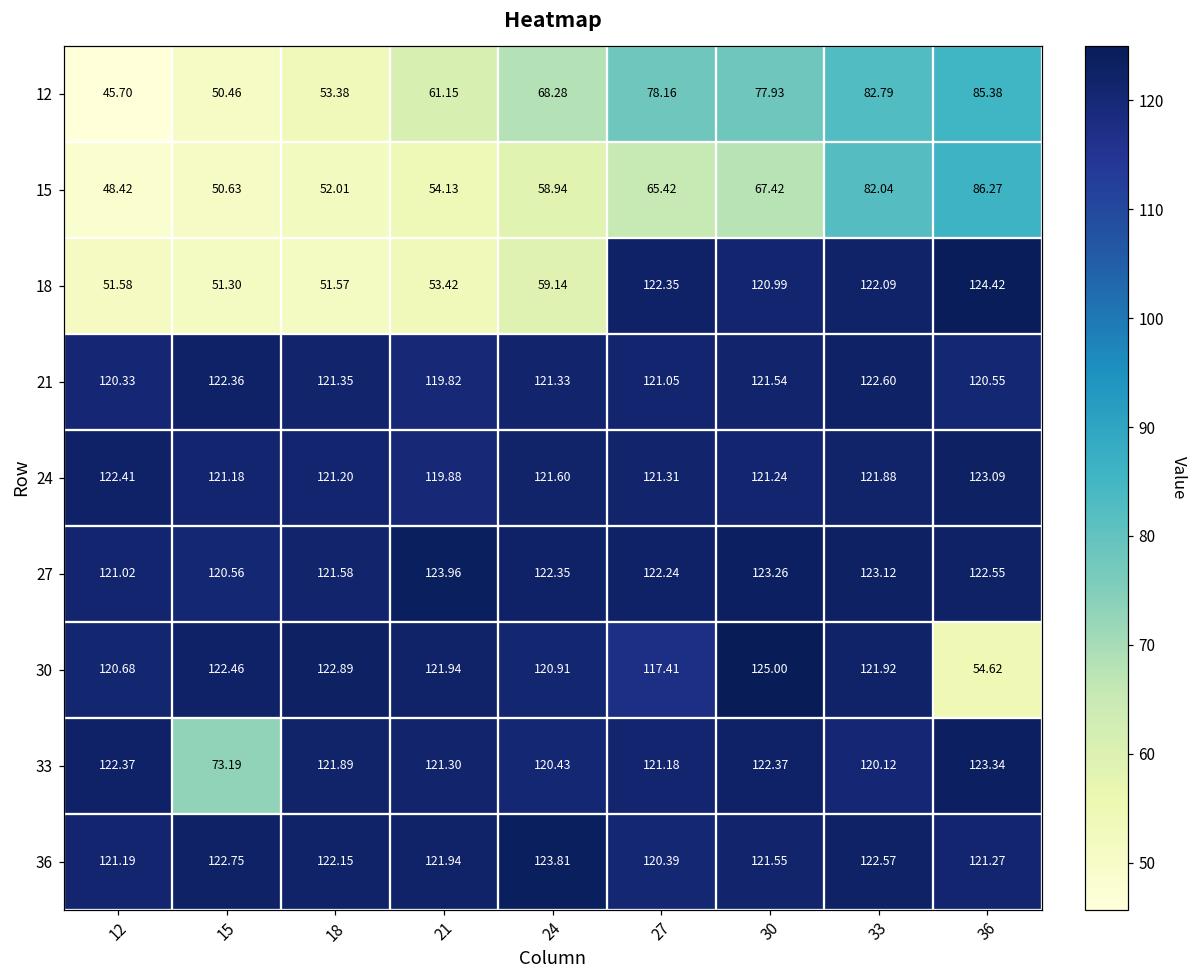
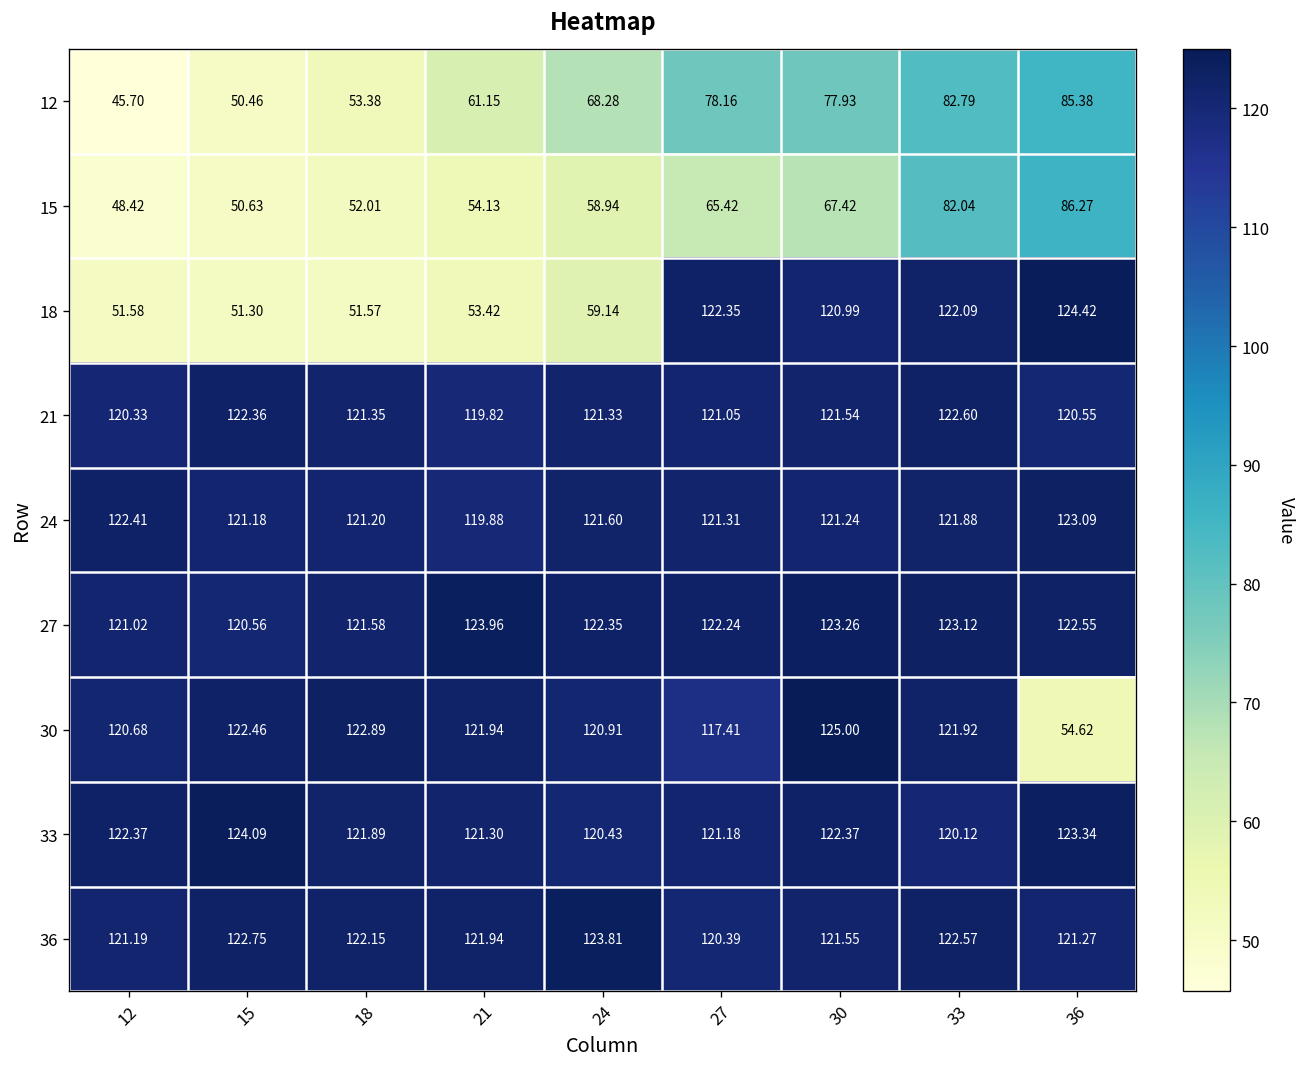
  {
    "12": {
      "12": 45.70,
      "15": 50.46,
      "18": 53.38,
      "21": 61.15,
      "24": 68.28,
      "27": 78.16,
      "30": 77.93,
      "33": 82.79,
      "36": 85.38
    },
    "15": {
      "12": 48.42,
      "15": 50.63,
      "18": 52.01,
      "21": 54.13,
      "24": 58.94,
      "27": 65.42,
      "30": 67.42,
      "33": 82.04,
      "36": 86.27
    },
    "18": {
      "12": 51.58,
      "15": 51.30,
      "18": 51.57,
      "21": 53.42,
      "24": 59.14,
      "27": 122.35,
      "30": 120.99,
      "33": 122.09,
      "36": 124.42
    },
    "21": {
      "12": 120.33,
      "15": 122.36,
      "18": 121.35,
      "21": 119.82,
      "24": 121.33,
      "27": 121.05,
      "30": 121.54,
      "33": 122.60,
      "36": 120.55
    },
    "24": {
      "12": 122.41,
      "15": 121.18,
      "18": 121.20,
      "21": 119.88,
      "24": 121.60,
      "27": 121.31,
      "30": 121.24,
      "33": 121.88,
      "36": 123.09
    },
    "27": {
      "12": 121.02,
      "15": 120.56,
      "18": 121.58,
      "21": 123.96,
      "24": 122.35,
      "27": 122.24,
      "30": 123.26,
      "33": 123.12,
      "36": 122.55
    },
    "30": {
      "12": 120.68,
      "15": 122.46,
      "18": 122.89,
      "21": 121.94,
      "24": 120.91,
      "27": 117.41,
      "30": 125.00,
      "33": 121.92,
      "36": 54.62
    },
    "33": {
      "12": 122.37,
-     "15": 73.19,
+     "15": 124.09,
      "18": 121.89,
      "21": 121.30,
      "24": 120.43,
      "27": 121.18,
      "30": 122.37,
      "33": 120.12,
      "36": 123.34
    },
    "36": {
      "12": 121.19,
      "15": 122.75,
      "18": 122.15,
      "21": 121.94,
      "24": 123.81,
      "27": 120.39,
      "30": 121.55,
      "33": 122.57,
      "36": 121.27
    }
  }
